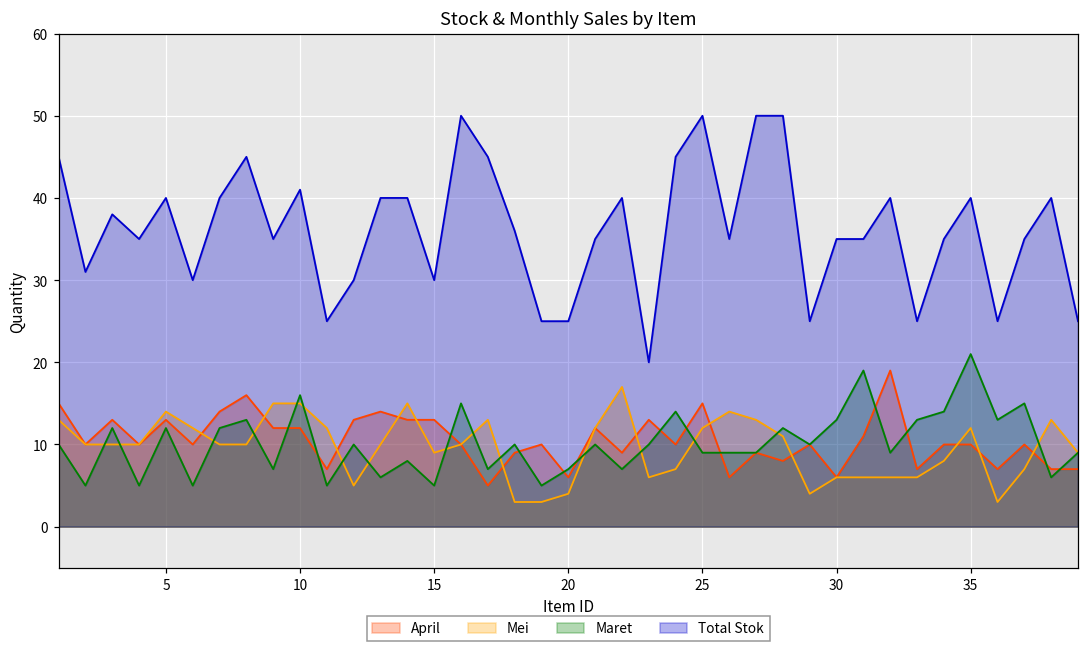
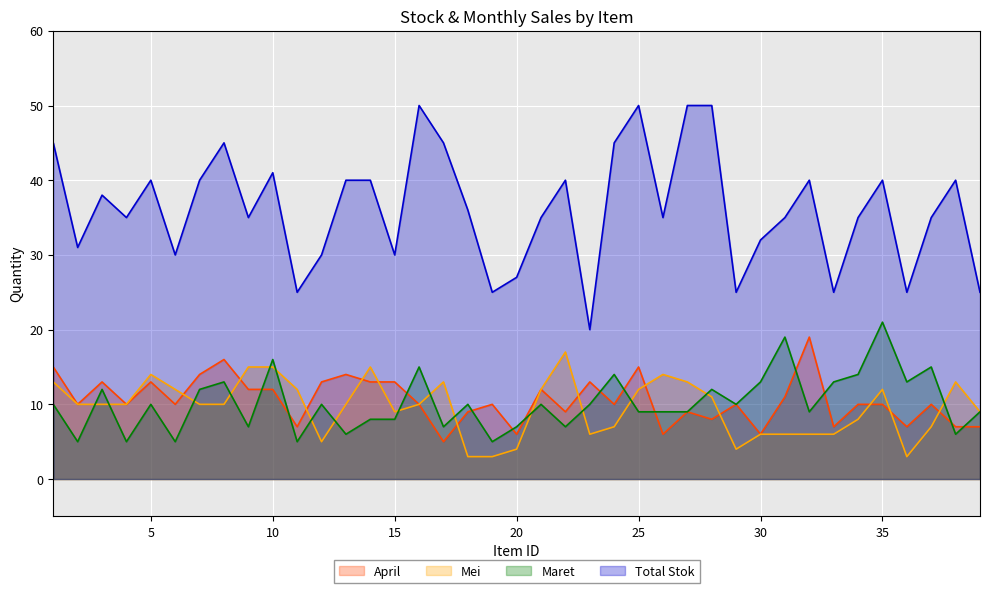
  {
    "Maret": {
-     "5": 12,
+     "5": 10,
      "10": 16,
-     "15": 5,
+     "15": 8,
      "20": 7,
      "25": 9,
      "30": 13,
      "35": 21
    },
    "Total Stok": {
      "5": 40,
      "10": 41,
      "15": 30,
-     "20": 25,
+     "20": 27,
      "25": 50,
-     "30": 35,
+     "30": 32,
      "35": 40
    }
  }
